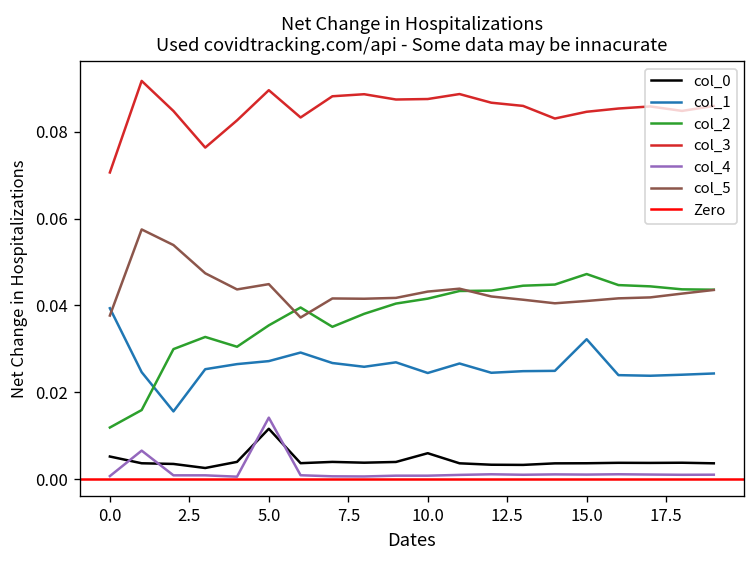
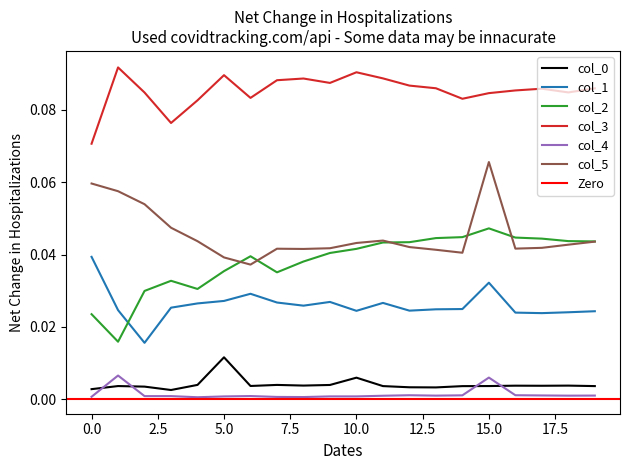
  {
    "col_0": {
-     "0.0": 0.005,
+     "0.0": 0.003,
      "5.0": 0.012,
      "10.0": 0.006,
      "15.0": 0.004
    },
    "col_1": {
      "0.0": 0.039,
      "5.0": 0.027,
      "10.0": 0.024,
      "15.0": 0.032
    },
    "col_2": {
-     "0.0": 0.012,
+     "0.0": 0.024,
      "5.0": 0.035,
      "10.0": 0.042,
      "15.0": 0.047
    },
    "col_3": {
      "0.0": 0.071,
      "5.0": 0.090,
-     "10.0": 0.088,
+     "10.0": 0.090,
      "15.0": 0.085
    },
    "col_4": {
      "0.0": 0.001,
-     "5.0": 0.014,
+     "5.0": 0.001,
      "10.0": 0.001,
-     "15.0": 0.001
+     "15.0": 0.006
    },
    "col_5": {
-     "0.0": 0.038,
-     "5.0": 0.045,
+     "0.0": 0.060,
+     "5.0": 0.039,
      "10.0": 0.043,
-     "15.0": 0.041
+     "15.0": 0.066
    }
  }
